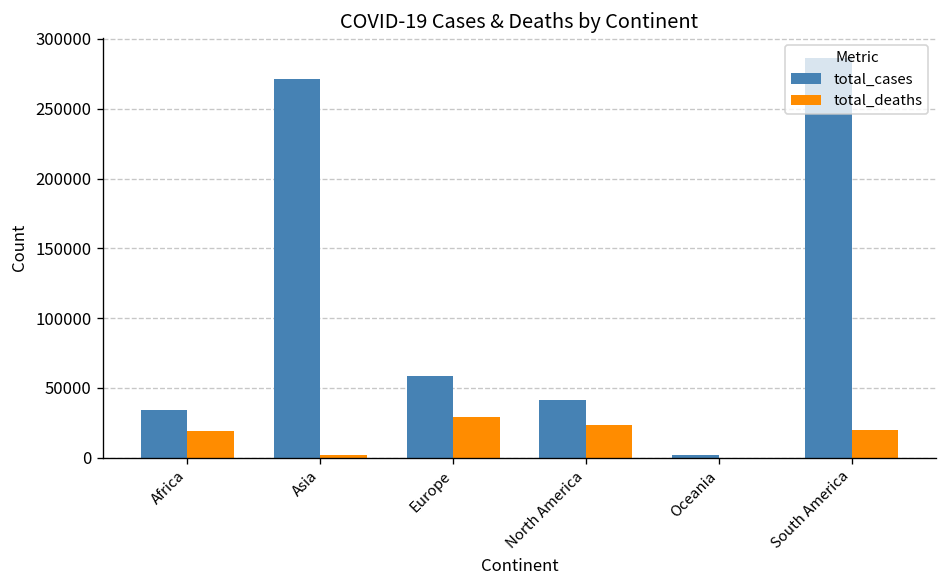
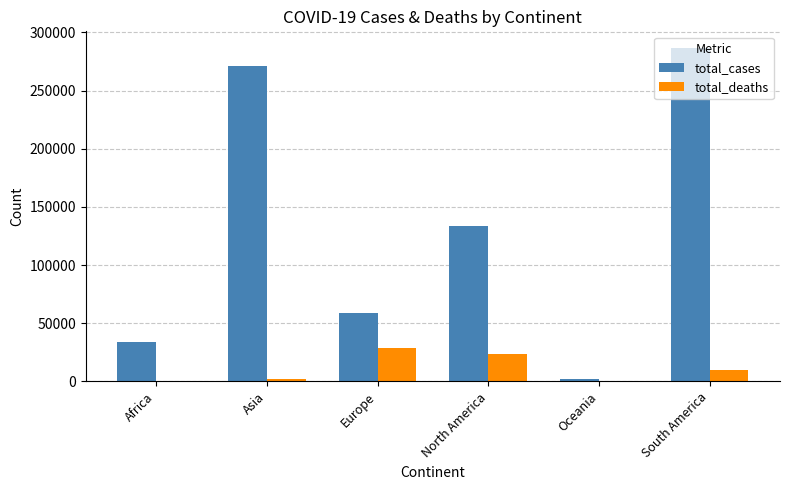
  {
    "total_cases": {
      "Africa": 34000,
      "Asia": 271000,
      "Europe": 58000,
-     "North America": 41000,
+     "North America": 134000,
      "Oceania": 2000
    },
    "total_deaths": {
-     "Africa": 19000,
+     "Africa": 0,
      "Europe": 29000,
      "North America": 23000,
-     "South America": 20000
+     "South America": 9000
    }
  }
